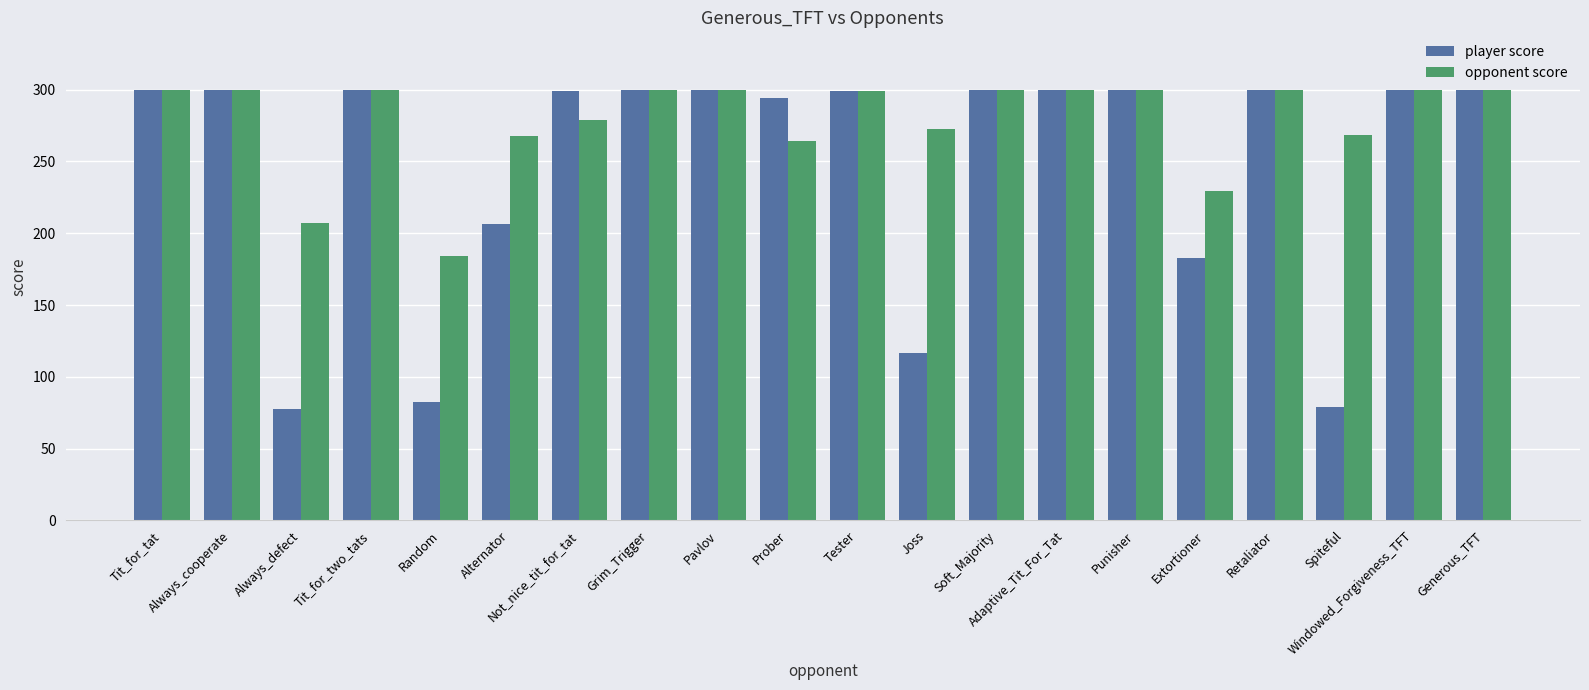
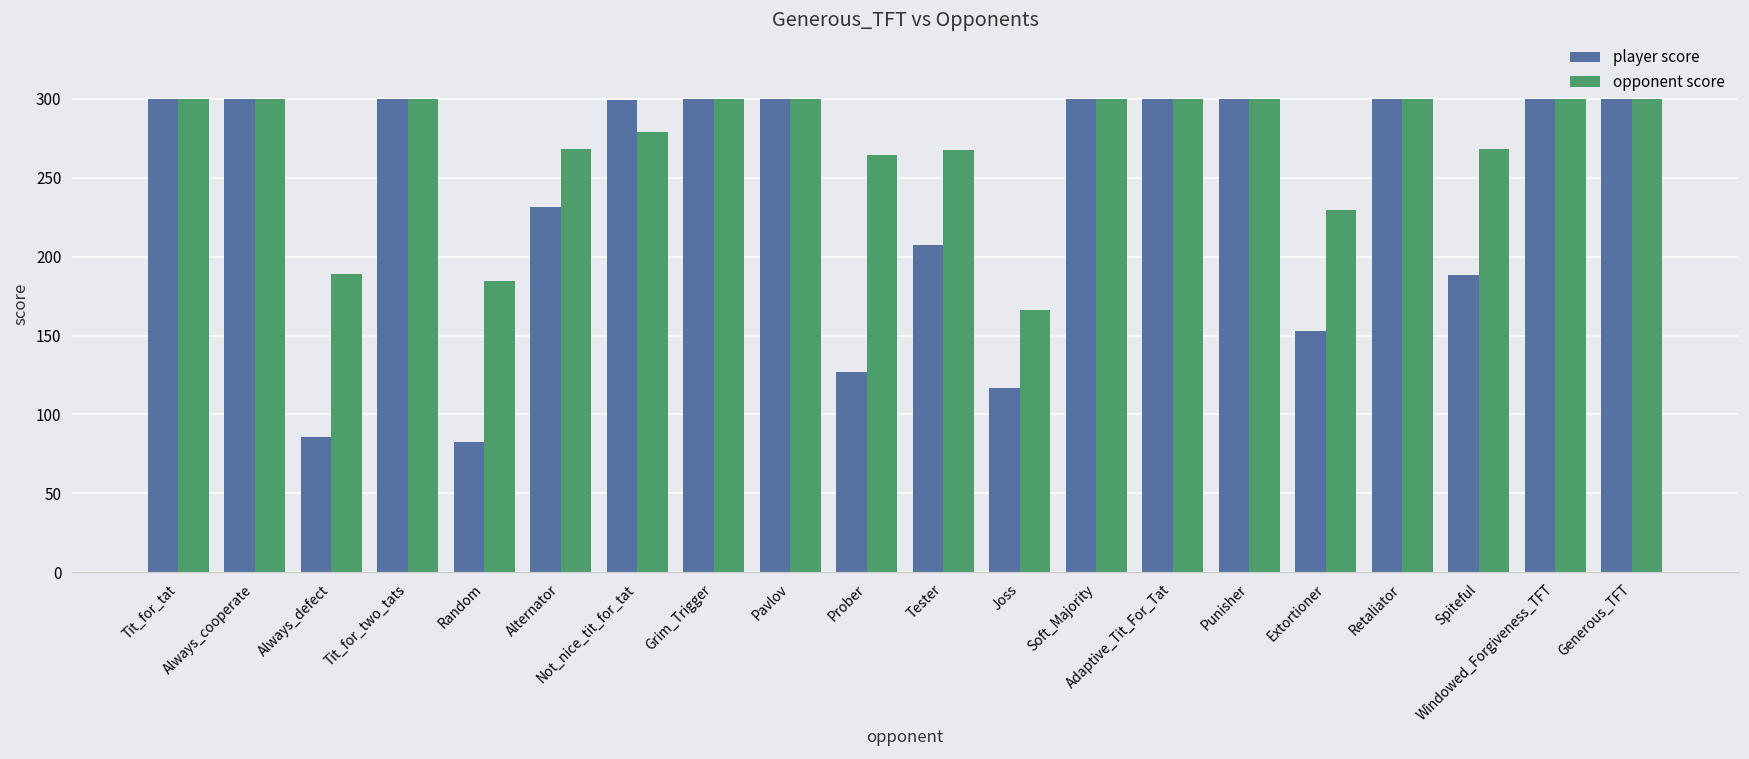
  {
    "player score": {
      "Tit_for_tat": 300,
      "Always_cooperate": 300,
-     "Always_defect": 78,
+     "Always_defect": 86,
      "Tit_for_two_tats": 300,
      "Random": 83,
-     "Alternator": 206,
+     "Alternator": 231,
      "Not_nice_tit_for_tat": 299,
      "Grim_Trigger": 300,
      "Pavlov": 300,
-     "Prober": 294,
-     "Tester": 299,
+     "Prober": 127,
+     "Tester": 207,
      "Joss": 117,
      "Soft_Majority": 300,
      "Adaptive_Tit_For_Tat": 300,
      "Punisher": 300,
-     "Extortioner": 183,
+     "Extortioner": 153,
      "Retaliator": 300,
-     "Spiteful": 79,
+     "Spiteful": 188,
      "Windowed_Forgiveness_TFT": 300,
      "Generous_TFT": 300
    },
    "opponent score": {
      "Tit_for_tat": 300,
      "Always_cooperate": 300,
-     "Always_defect": 207,
+     "Always_defect": 189,
      "Tit_for_two_tats": 300,
      "Random": 184,
      "Alternator": 268,
      "Not_nice_tit_for_tat": 279,
      "Grim_Trigger": 300,
      "Pavlov": 300,
      "Prober": 264,
-     "Tester": 299,
-     "Joss": 273,
+     "Tester": 267,
+     "Joss": 166,
      "Soft_Majority": 300,
      "Adaptive_Tit_For_Tat": 300,
      "Punisher": 300,
      "Extortioner": 230,
      "Retaliator": 300,
      "Spiteful": 268,
      "Windowed_Forgiveness_TFT": 300,
      "Generous_TFT": 300
    }
  }
